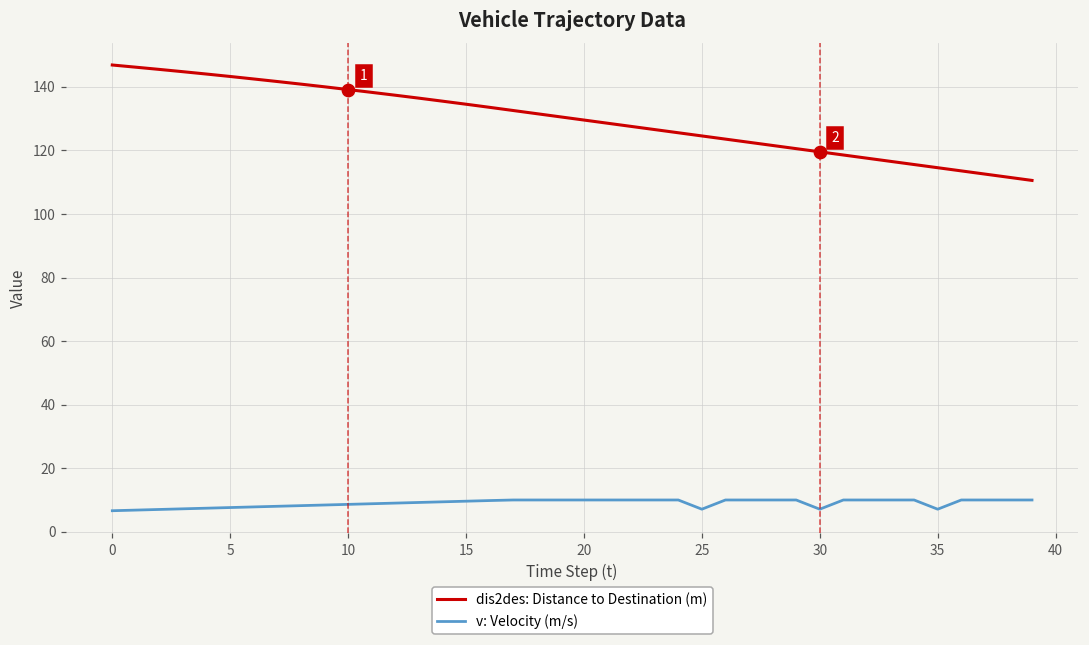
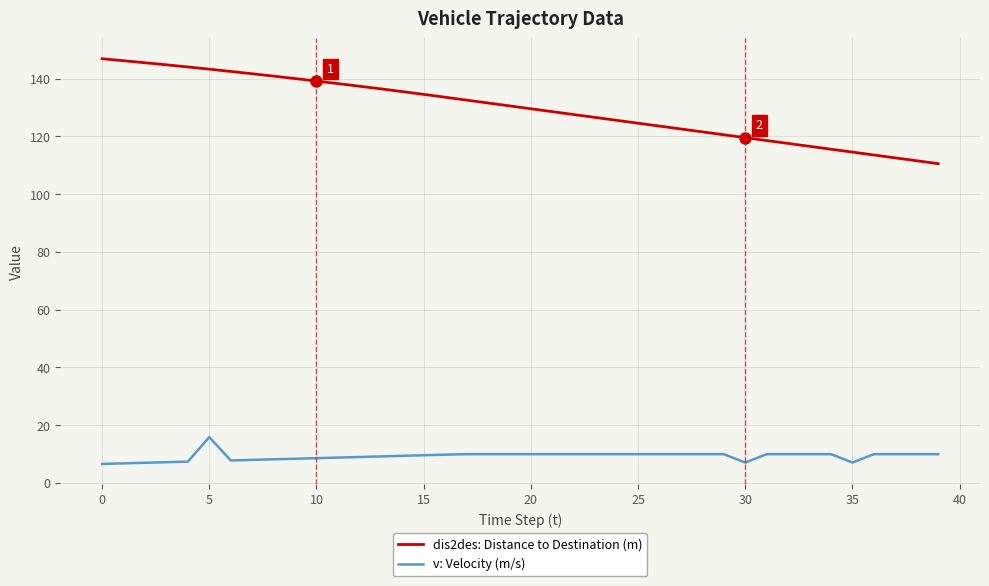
  {
    "v: Velocity (m/s)": {
      "0": 7,
-     "5": 8,
+     "5": 16,
      "10": 9,
      "15": 10,
      "20": 10,
-     "25": 7,
+     "25": 10,
      "30": 7,
      "35": 7
    }
  }
